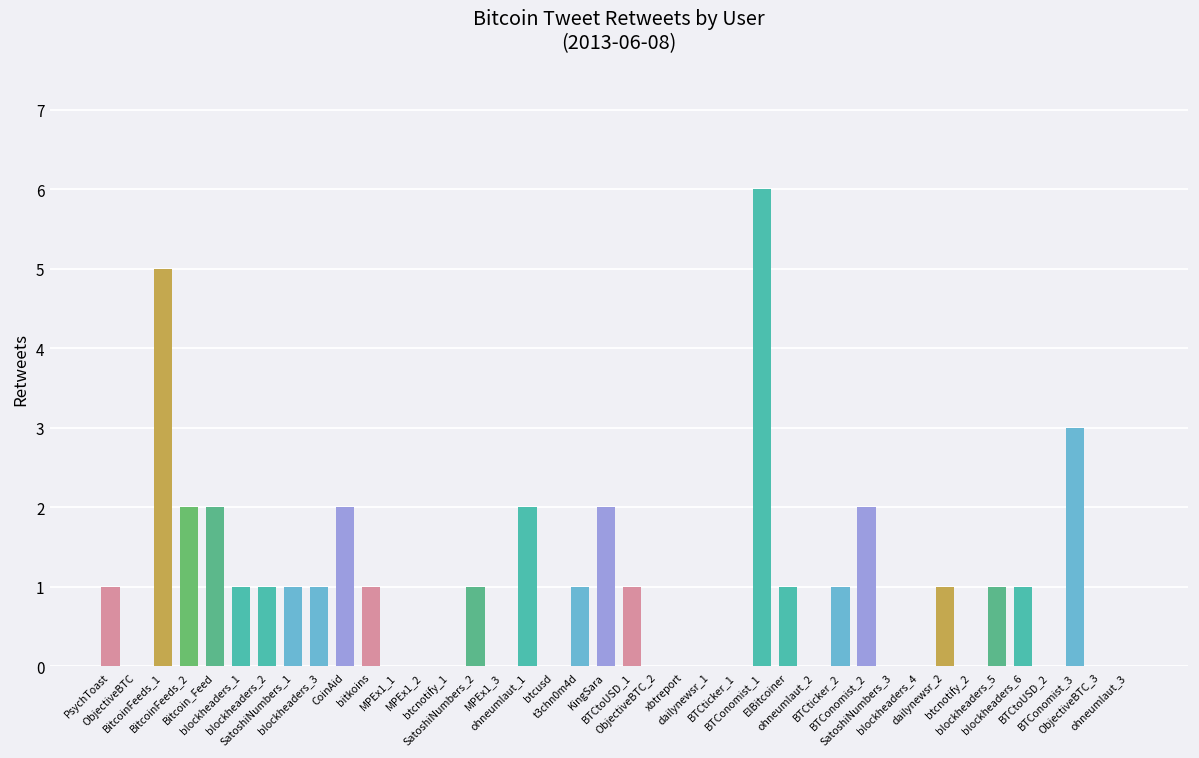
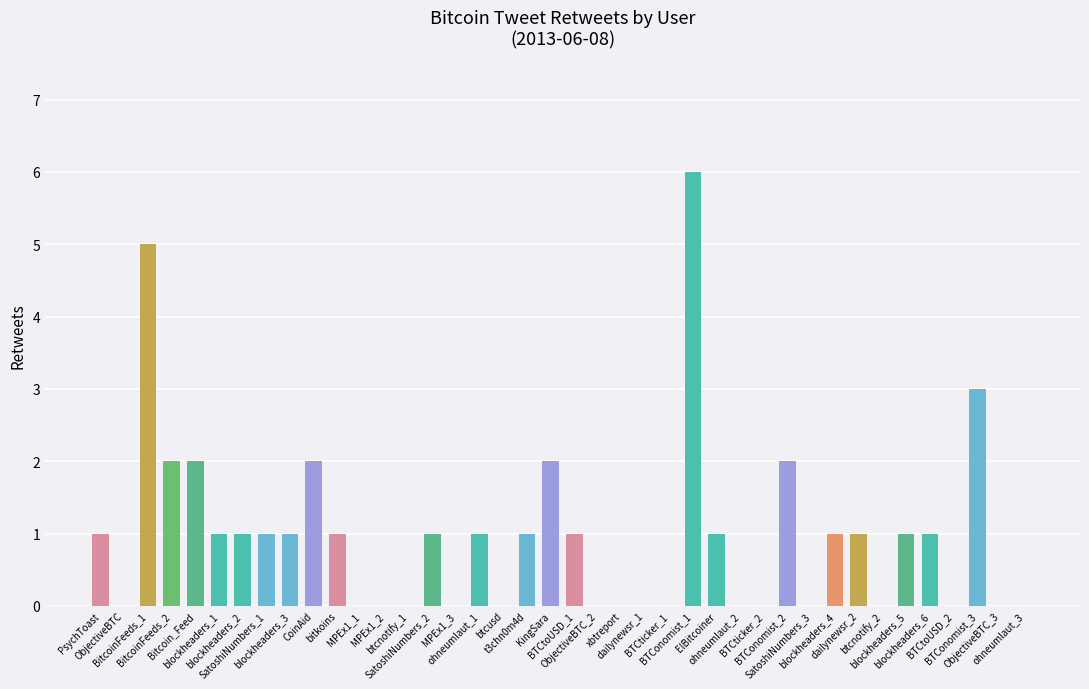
  {
    "PsychToast": 1,
    "ObjectiveBTC": 0,
    "BitcoinFeeds_1": 5,
    "BitcoinFeeds_2": 2,
    "Bitcoin_Feed": 2,
    "blockheaders_1": 1,
    "blockheaders_2": 1,
    "SatoshiNumbers_1": 1,
    "blockheaders_3": 1,
    "CoinAid": 2,
    "bitkoins": 1,
    "MPEx1_1": 0,
    "MPEx1_2": 0,
    "btcnotify_1": 0,
    "SatoshiNumbers_2": 1,
    "MPEx1_3": 0,
-   "ohneumlaut_1": 2,
+   "ohneumlaut_1": 1,
    "btcusd": 0,
    "t3chn0m4d": 1,
    "KingSara": 2,
    "BTCtoUSD_1": 1,
    "ObjectiveBTC_2": 0,
    "xbtreport": 0,
    "dailynewsr_1": 0,
    "BTCticker_1": 0,
    "BTConomist_1": 6,
    "ElBitcoiner": 1,
    "ohneumlaut_2": 0,
-   "BTCticker_2": 1,
+   "BTCticker_2": 0,
    "BTConomist_2": 2,
    "SatoshiNumbers_3": 0,
-   "blockheaders_4": 0,
+   "blockheaders_4": 1,
    "dailynewsr_2": 1,
    "btcnotify_2": 0,
    "blockheaders_5": 1,
    "blockheaders_6": 1,
    "BTCtoUSD_2": 0,
    "BTConomist_3": 3,
    "ObjectiveBTC_3": 0,
    "ohneumlaut_3": 0
  }
